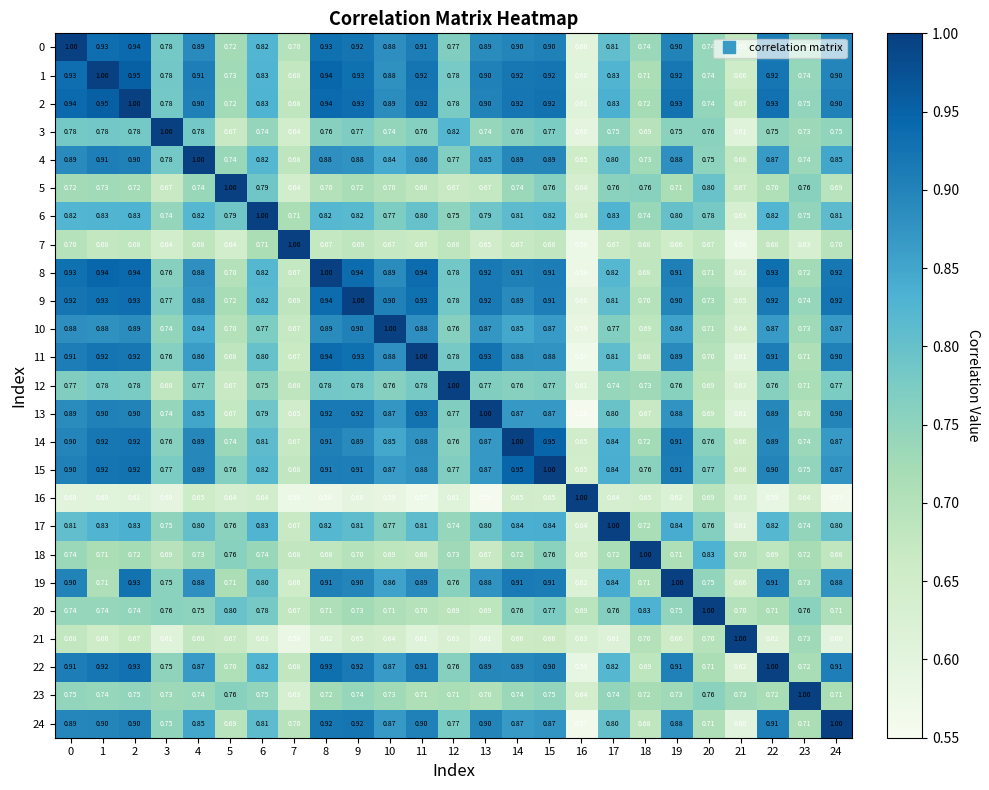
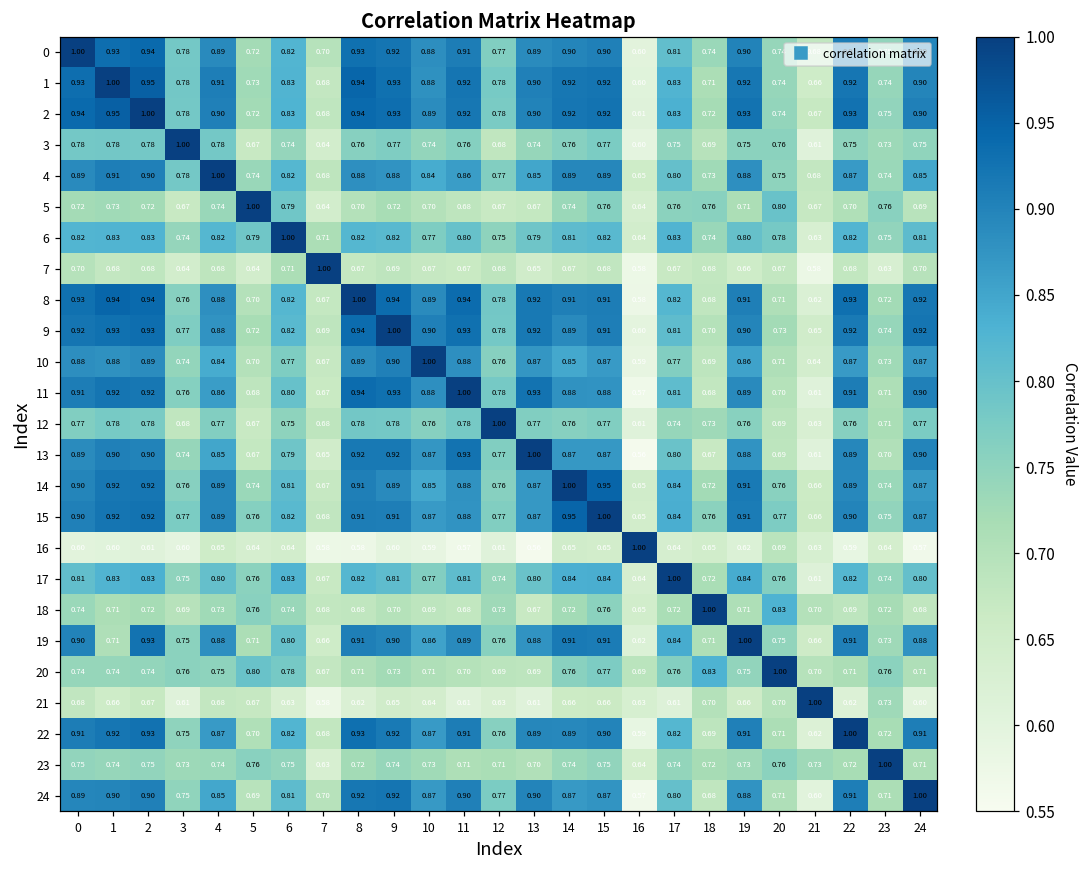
  {
    "3": {
      "0": 0.78,
      "1": 0.78,
      "2": 0.78,
      "3": 1.00,
      "4": 0.78,
      "5": 0.67,
      "6": 0.74,
      "8": 0.76,
      "9": 0.77,
      "10": 0.74,
      "11": 0.76,
-     "12": 0.82,
+     "12": 0.68,
      "13": 0.74,
      "14": 0.76,
      "15": 0.77,
      "17": 0.75,
      "18": 0.69,
      "19": 0.75,
      "20": 0.76,
      "22": 0.75,
      "23": 0.73,
      "24": 0.75
    }
  }
